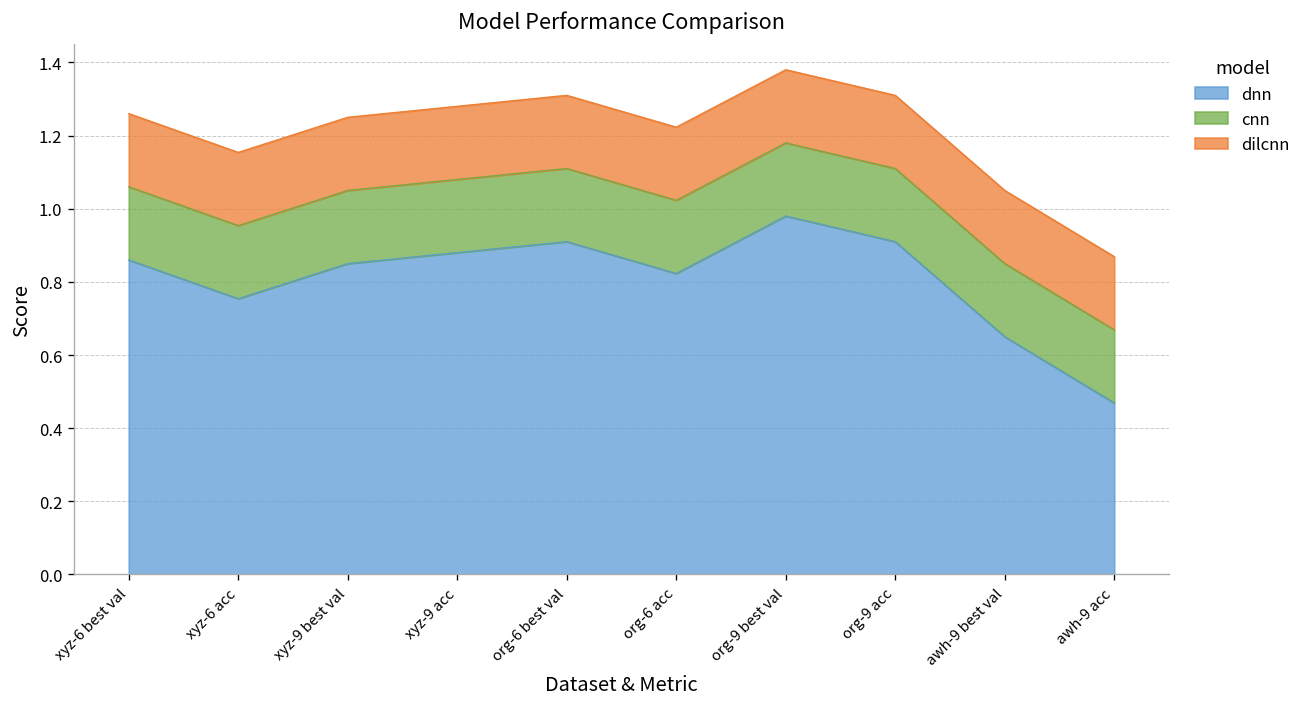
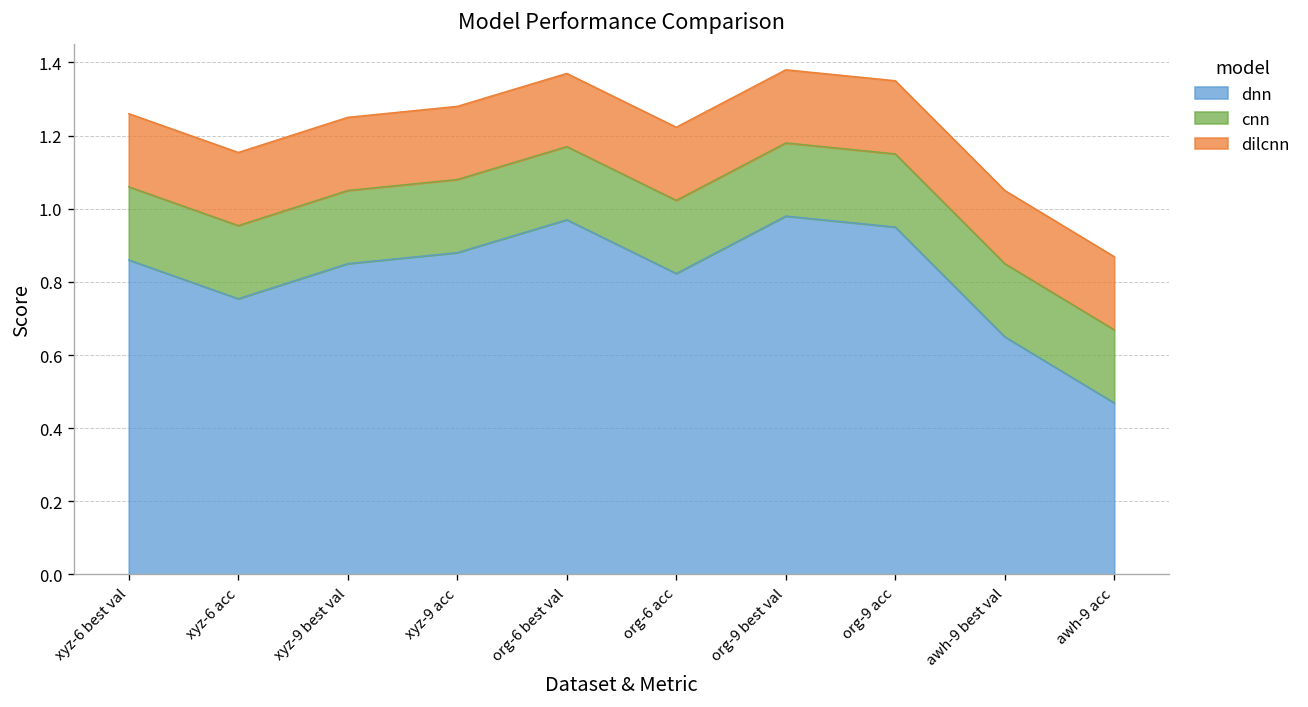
  {
    "dnn": {
      "xyz-6 best val": 0.86,
      "xyz-6 acc": 0.75,
      "xyz-9 best val": 0.85,
      "xyz-9 acc": 0.88,
-     "org-6 best val": 0.91,
+     "org-6 best val": 0.97,
      "org-6 acc": 0.82,
      "org-9 best val": 0.98,
-     "org-9 acc": 0.91,
+     "org-9 acc": 0.95,
      "awh-9 best val": 0.65,
      "awh-9 acc": 0.47
    },
    "cnn": {
      "xyz-6 best val": 0.20,
      "xyz-6 acc": 0.20,
      "xyz-9 best val": 0.20,
      "xyz-9 acc": 0.20,
      "org-6 best val": 0.20,
      "org-6 acc": 0.20,
      "org-9 best val": 0.20,
      "org-9 acc": 0.20,
      "awh-9 best val": 0.20,
      "awh-9 acc": 0.20
    },
    "dilcnn": {
      "xyz-6 best val": 0.20,
      "xyz-6 acc": 0.20,
      "xyz-9 best val": 0.20,
      "xyz-9 acc": 0.20,
      "org-6 best val": 0.20,
      "org-6 acc": 0.20,
      "org-9 best val": 0.20,
      "org-9 acc": 0.20,
      "awh-9 best val": 0.20,
      "awh-9 acc": 0.20
    }
  }
